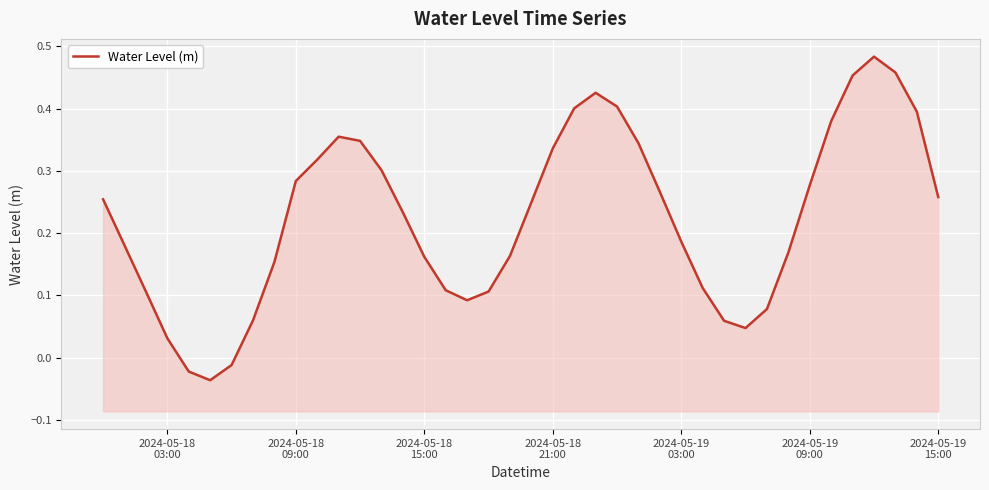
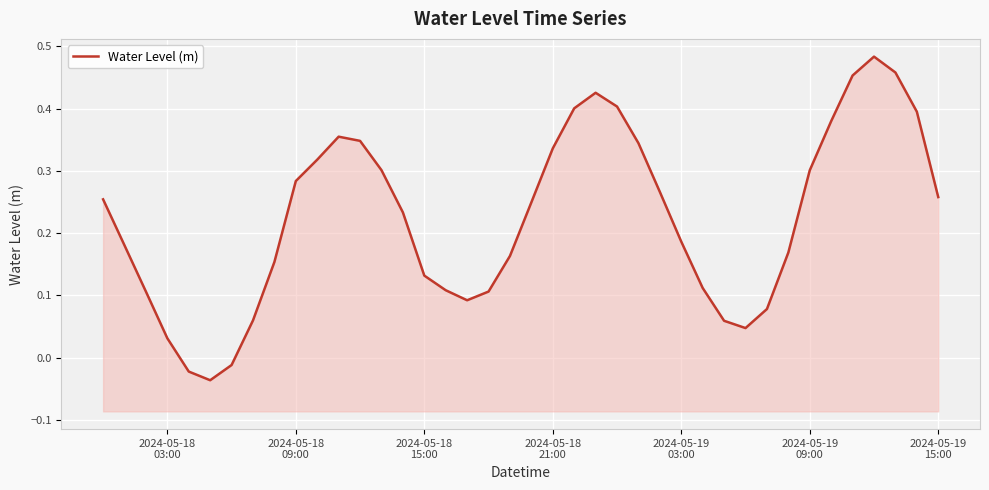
  {
    "2024-05-18 03:00": 0.03,
    "2024-05-18 09:00": 0.28,
-   "2024-05-18 15:00": 0.16,
+   "2024-05-18 15:00": 0.13,
    "2024-05-18 21:00": 0.34,
    "2024-05-19 03:00": 0.19,
-   "2024-05-19 09:00": 0.28,
+   "2024-05-19 09:00": 0.30,
    "2024-05-19 15:00": 0.26
  }
